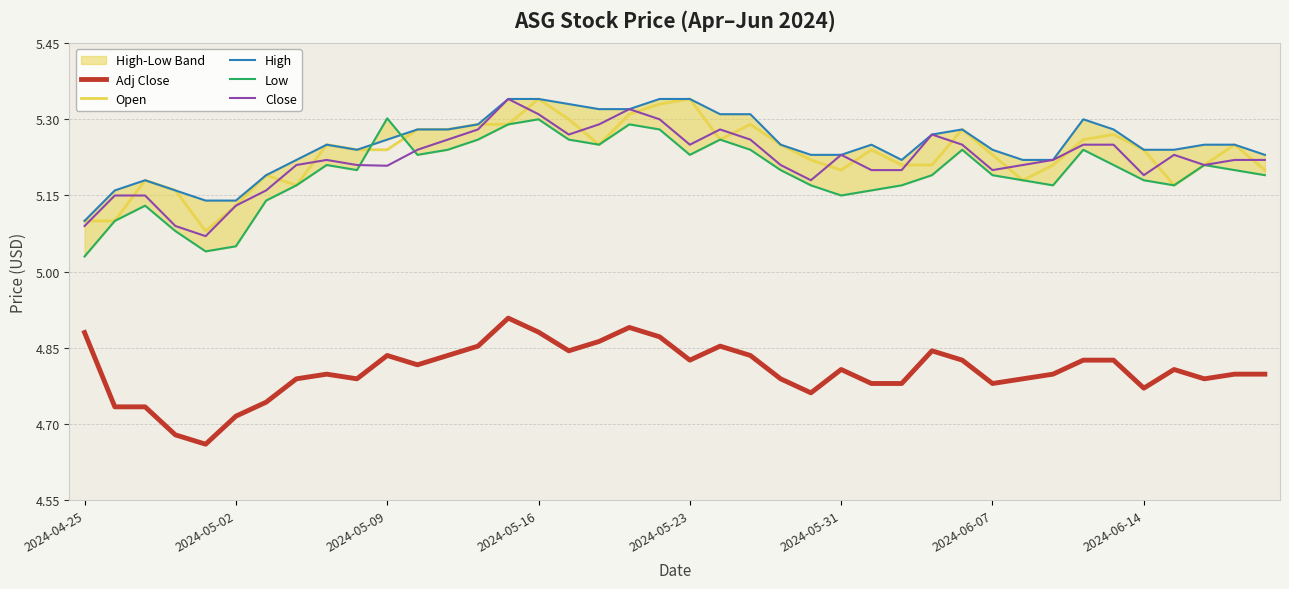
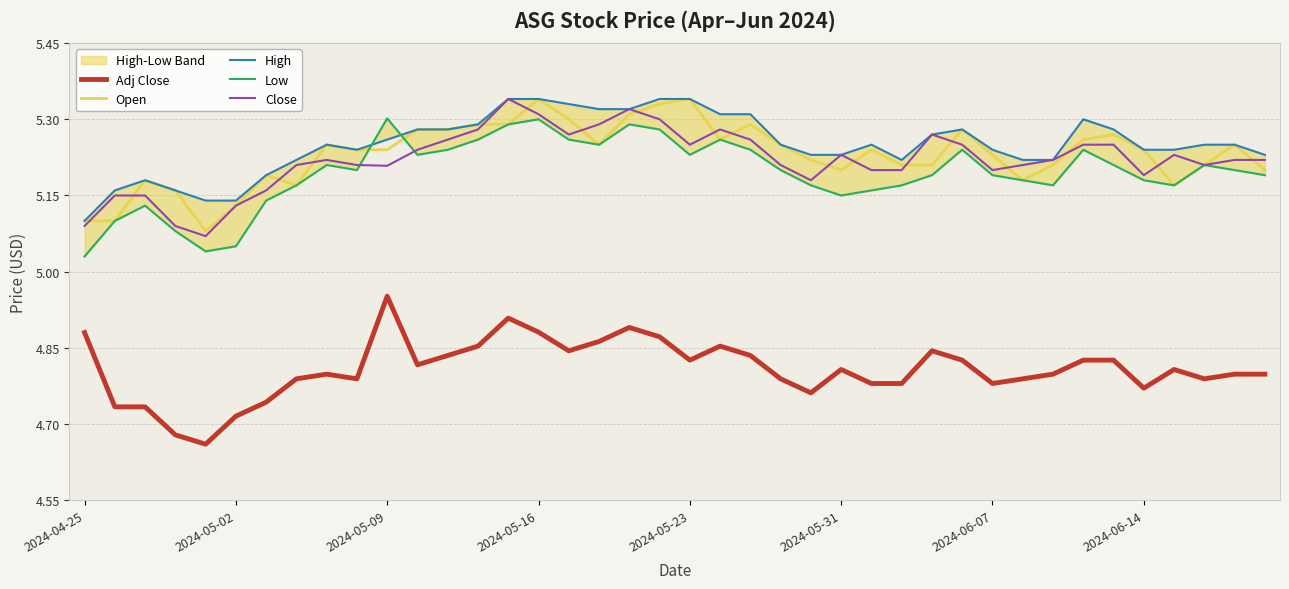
  {
    "Adj Close": {
      "2024-04-25": 4.88,
      "2024-05-02": 4.72,
-     "2024-05-09": 4.84,
+     "2024-05-09": 4.95,
      "2024-05-16": 4.88,
      "2024-05-23": 4.83,
      "2024-05-31": 4.81,
      "2024-06-07": 4.78,
      "2024-06-14": 4.77
    },
    "High": {
      "2024-05-09": 5.26
    },
    "Low": {
      "2024-04-25": 5.03,
      "2024-05-02": 5.05,
      "2024-05-16": 5.30,
      "2024-05-23": 5.23,
      "2024-05-31": 5.15,
      "2024-06-07": 5.19,
      "2024-06-14": 5.18
    },
    "Close": {
      "2024-04-25": 5.09,
      "2024-05-09": 5.21,
      "2024-05-16": 5.31,
      "2024-05-23": 5.25,
      "2024-06-07": 5.20,
      "2024-06-14": 5.19
    }
  }
